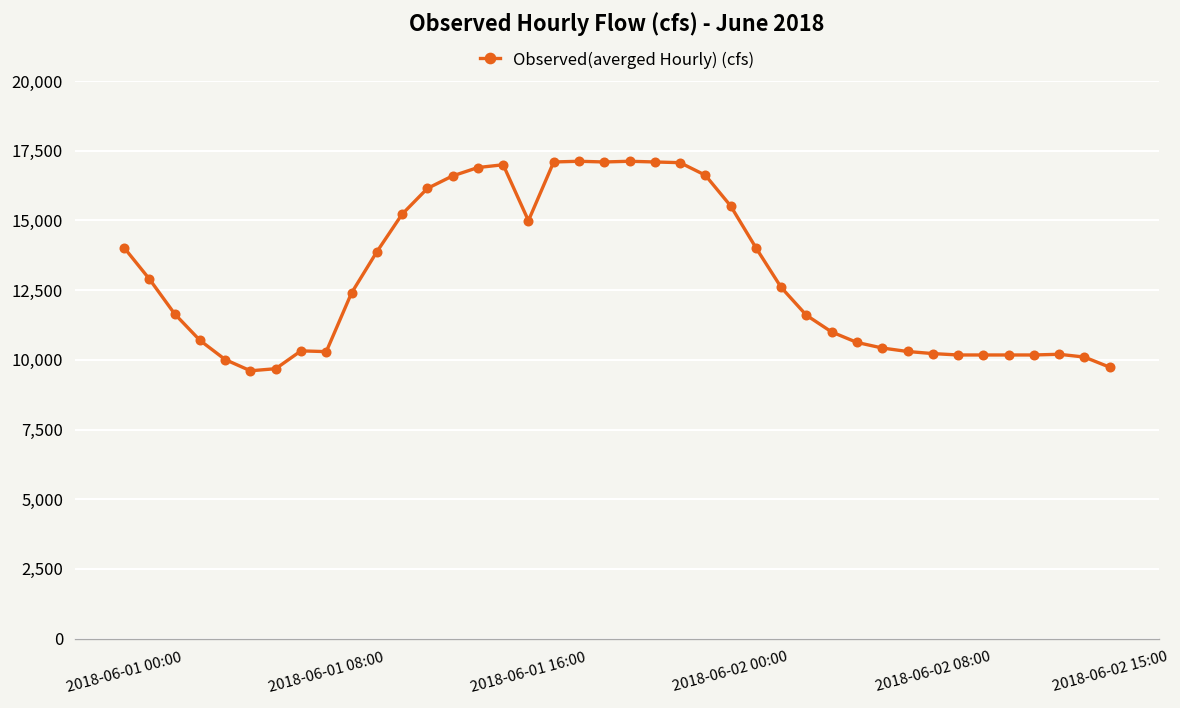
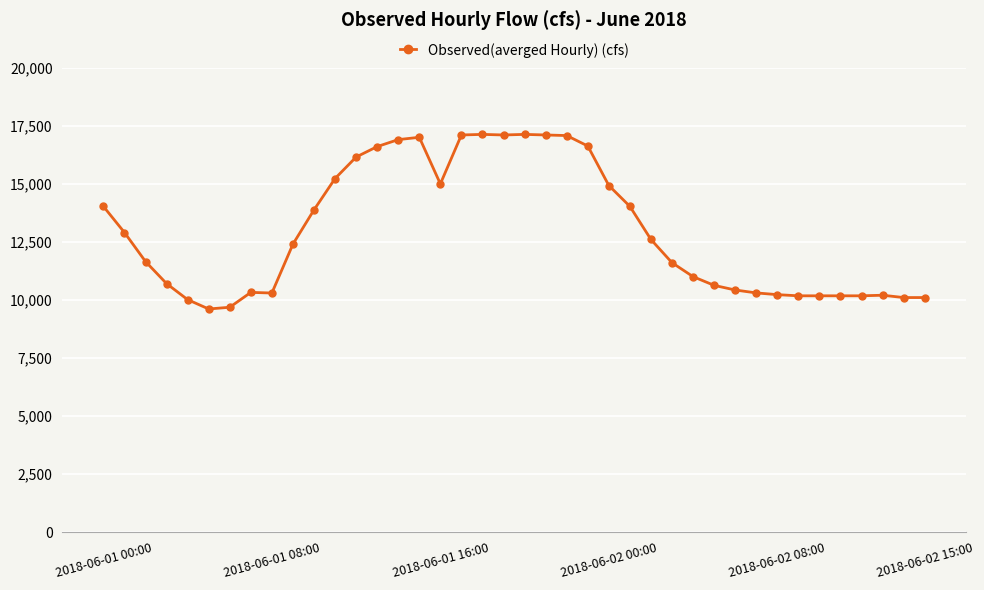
  {
    "2018-06-01 00:00": "14,000",
    "2018-06-01 08:00": "10,300",
    "2018-06-01 16:00": "15,000",
-   "2018-06-02 00:00": "15,500",
+   "2018-06-02 00:00": "14,900",
    "2018-06-02 08:00": "10,200",
-   "2018-06-02 15:00": "9,700"
+   "2018-06-02 15:00": "10,100"
  }
